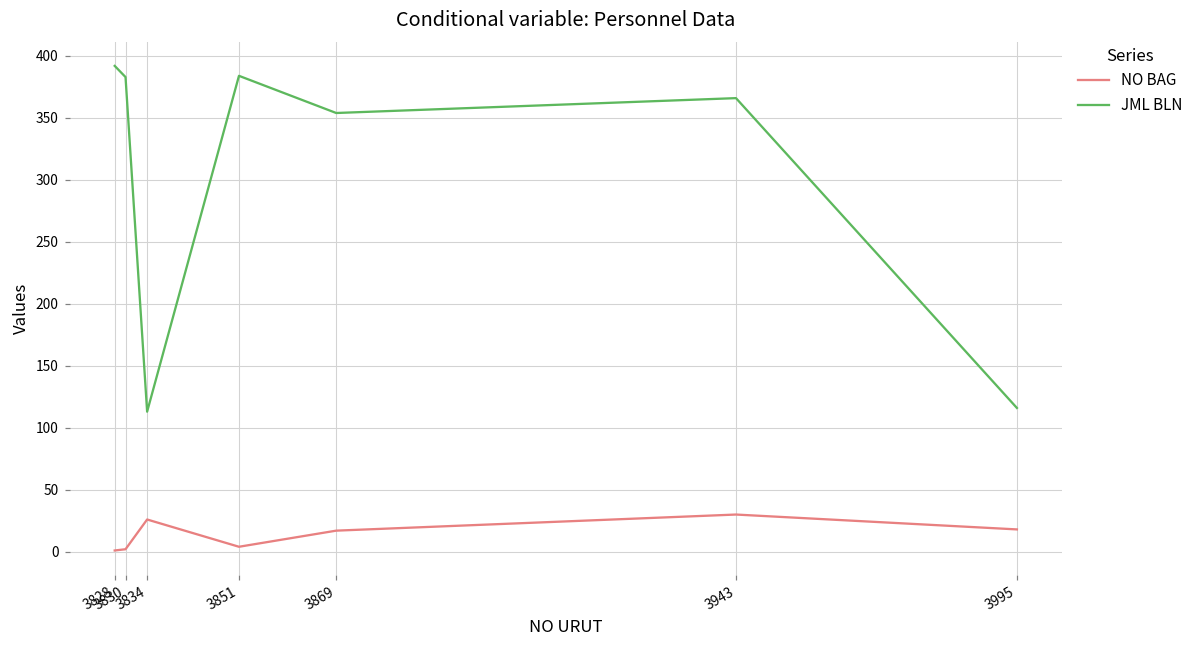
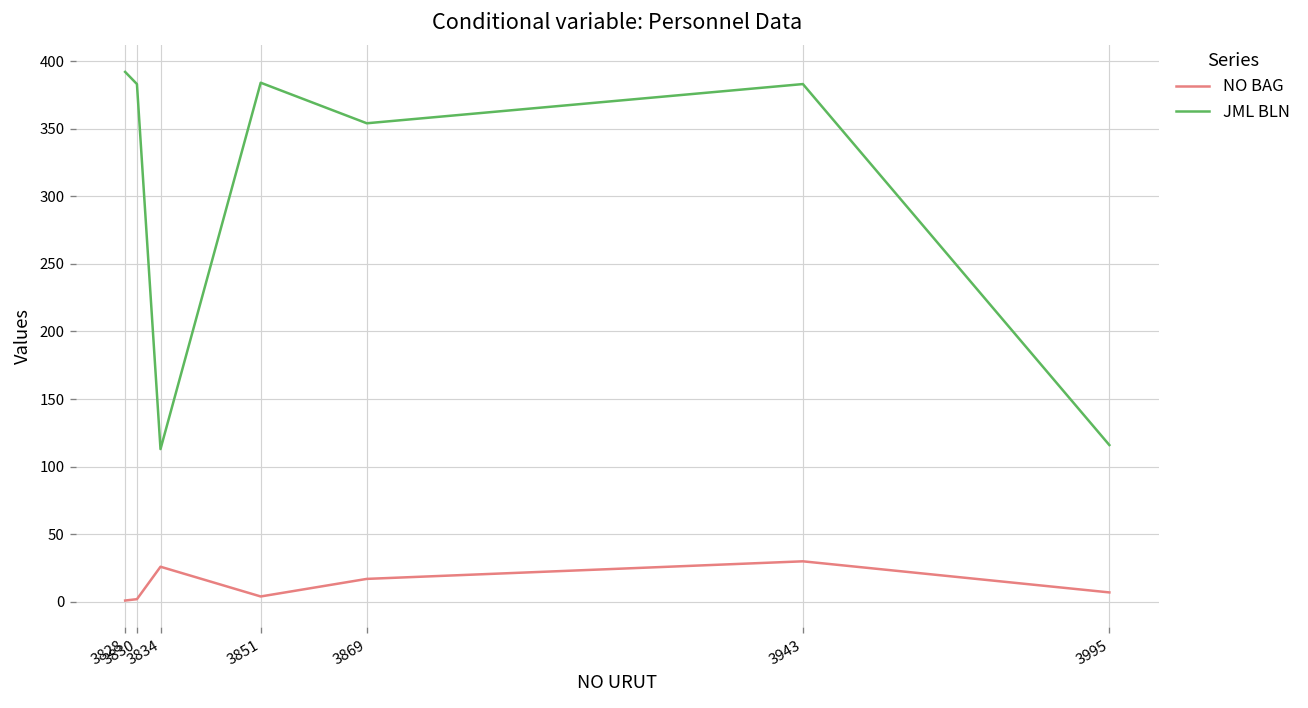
  {
    "NO BAG": {
      "3828": 1,
      "3830": 2,
      "3834": 26,
      "3851": 4,
      "3869": 17,
      "3943": 30,
-     "3995": 18
+     "3995": 7
    },
    "JML BLN": {
      "3828": 392,
      "3830": 383,
      "3834": 113,
      "3851": 384,
      "3869": 354,
-     "3943": 366,
+     "3943": 383,
      "3995": 116
    }
  }
